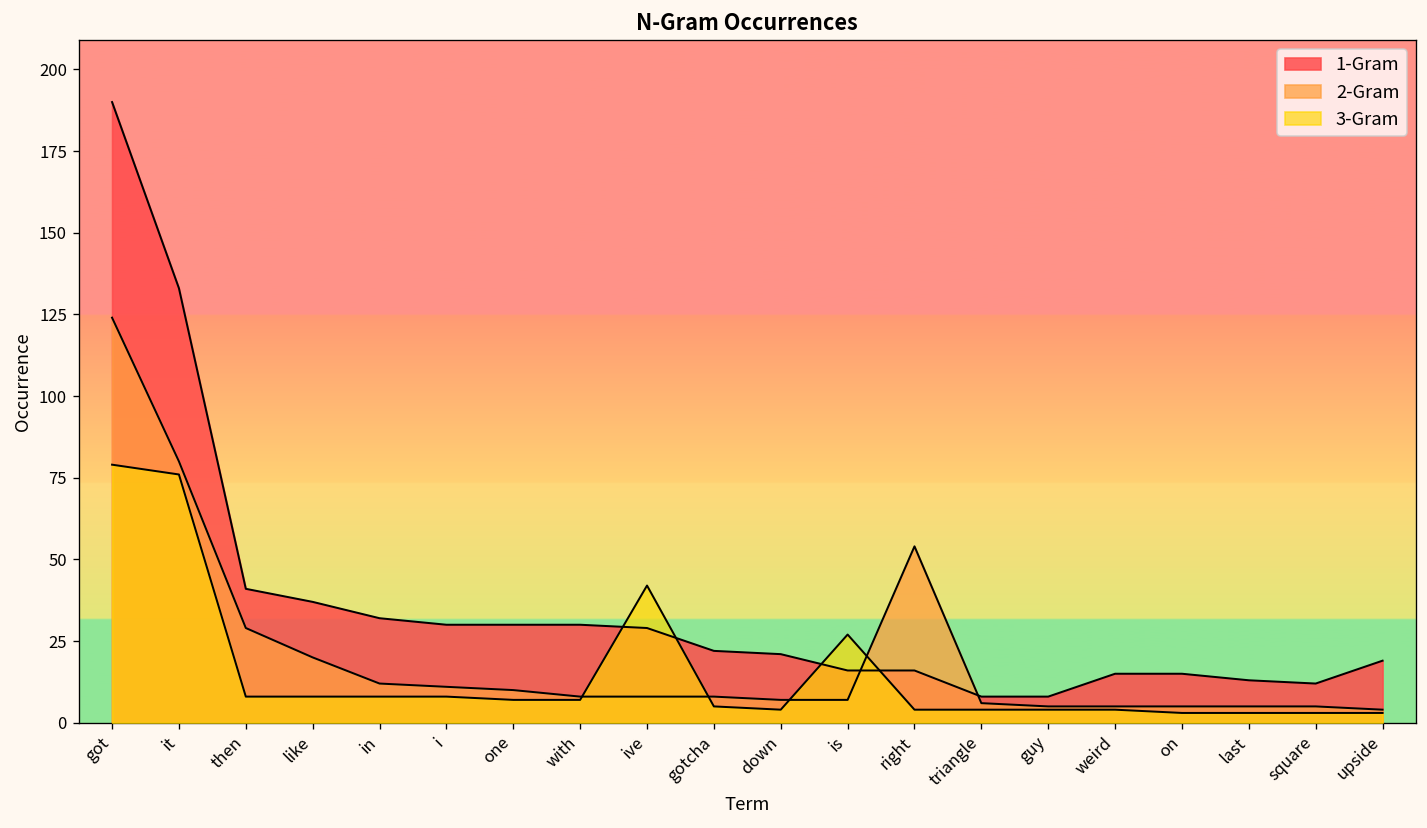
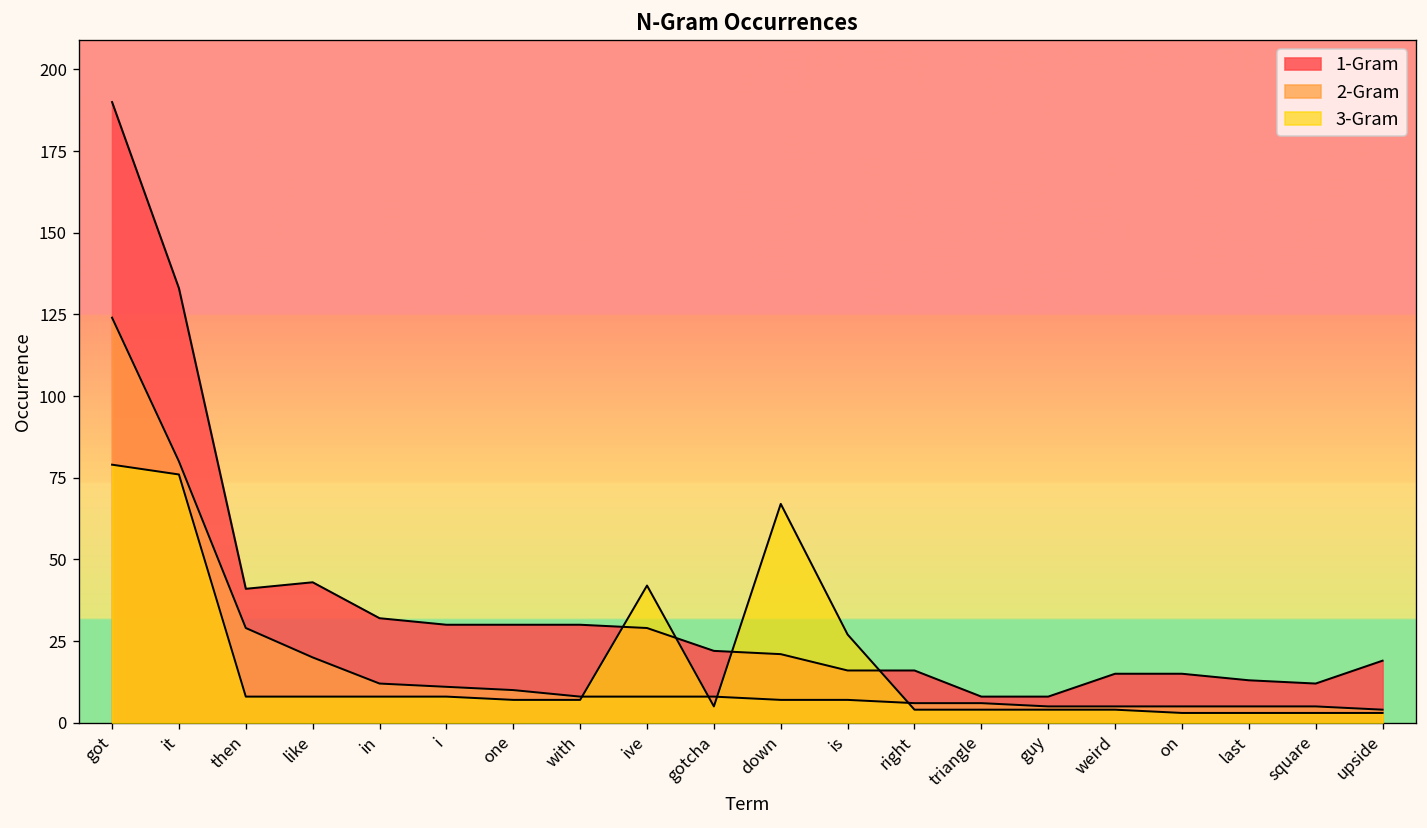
  {
    "1-Gram": {
      "got": 190,
      "it": 133,
      "then": 41,
-     "like": 37,
+     "like": 43,
      "in": 32,
      "i": 30,
      "one": 30,
      "with": 30,
      "ive": 29,
      "gotcha": 22,
      "down": 21,
      "is": 16,
      "right": 16,
      "triangle": 8,
      "guy": 8,
      "weird": 15,
      "on": 15,
      "last": 13,
      "square": 12,
      "upside": 19
    },
    "2-Gram": {
      "got": 124,
      "it": 80,
      "then": 29,
      "like": 20,
      "in": 12,
      "i": 11,
      "one": 10,
      "with": 8,
      "ive": 8,
      "gotcha": 8,
      "down": 7,
      "is": 7,
-     "right": 54,
+     "right": 6,
      "triangle": 6,
      "guy": 5,
      "weird": 5,
      "on": 5,
      "last": 5,
      "square": 5,
      "upside": 4
    },
    "3-Gram": {
      "got": 79,
      "it": 76,
      "then": 8,
      "like": 8,
      "in": 8,
      "i": 8,
      "one": 7,
      "with": 7,
      "ive": 42,
      "gotcha": 5,
-     "down": 4,
+     "down": 67,
      "is": 27,
      "right": 4,
      "triangle": 4,
      "guy": 4,
      "weird": 4,
      "on": 3,
      "last": 3,
      "square": 3,
      "upside": 3
    }
  }
